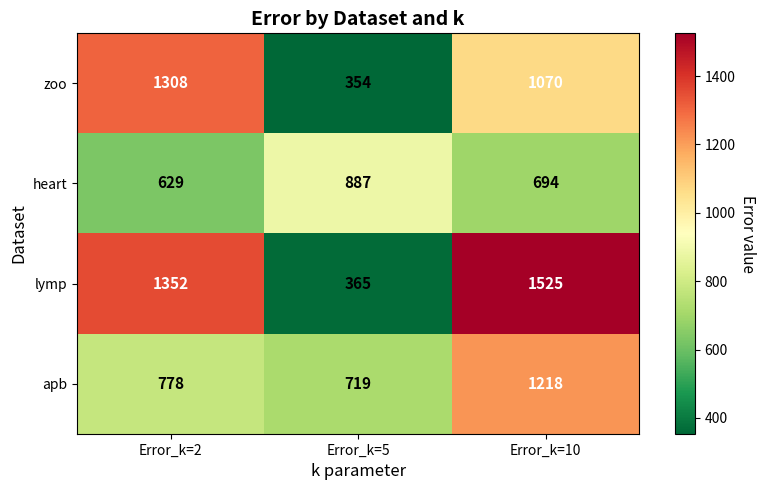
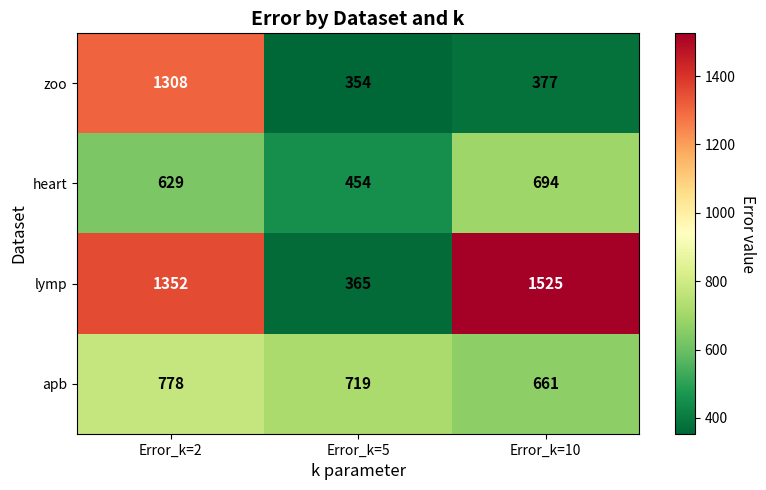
  {
    "zoo": {
      "Error_k=2": 1308,
      "Error_k=5": 354,
-     "Error_k=10": 1070
+     "Error_k=10": 377
    },
    "heart": {
      "Error_k=2": 629,
-     "Error_k=5": 887,
+     "Error_k=5": 454,
      "Error_k=10": 694
    },
    "lymp": {
      "Error_k=2": 1352,
      "Error_k=5": 365,
      "Error_k=10": 1525
    },
    "apb": {
      "Error_k=2": 778,
      "Error_k=5": 719,
-     "Error_k=10": 1218
+     "Error_k=10": 661
    }
  }
